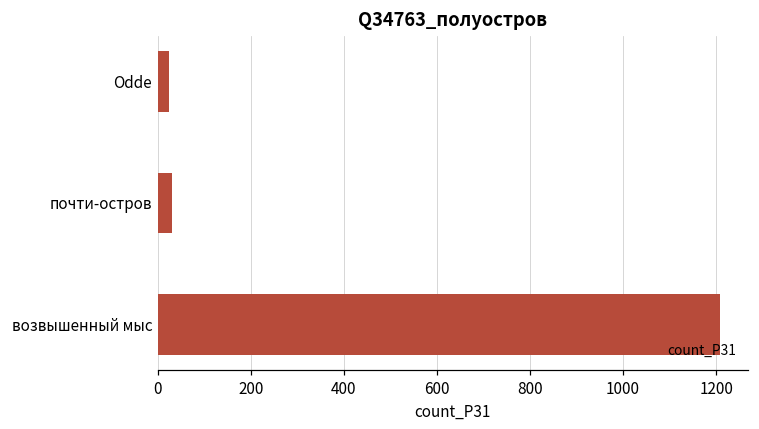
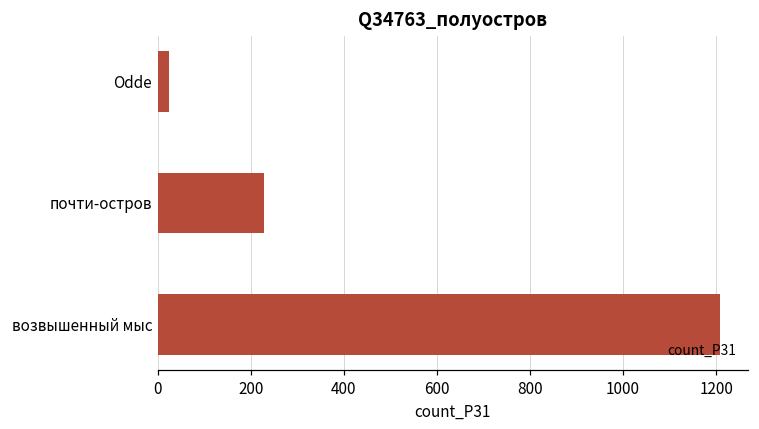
  {
    "Odde": 20,
-   "почти-остров": 30,
+   "почти-остров": 230,
    "возвышенный мыс": 1210
  }
